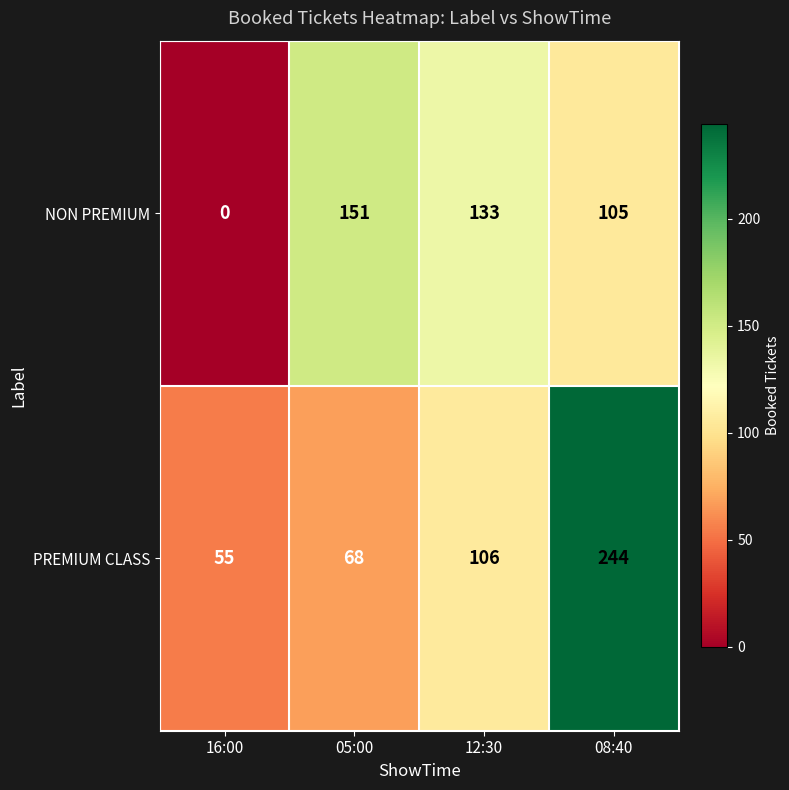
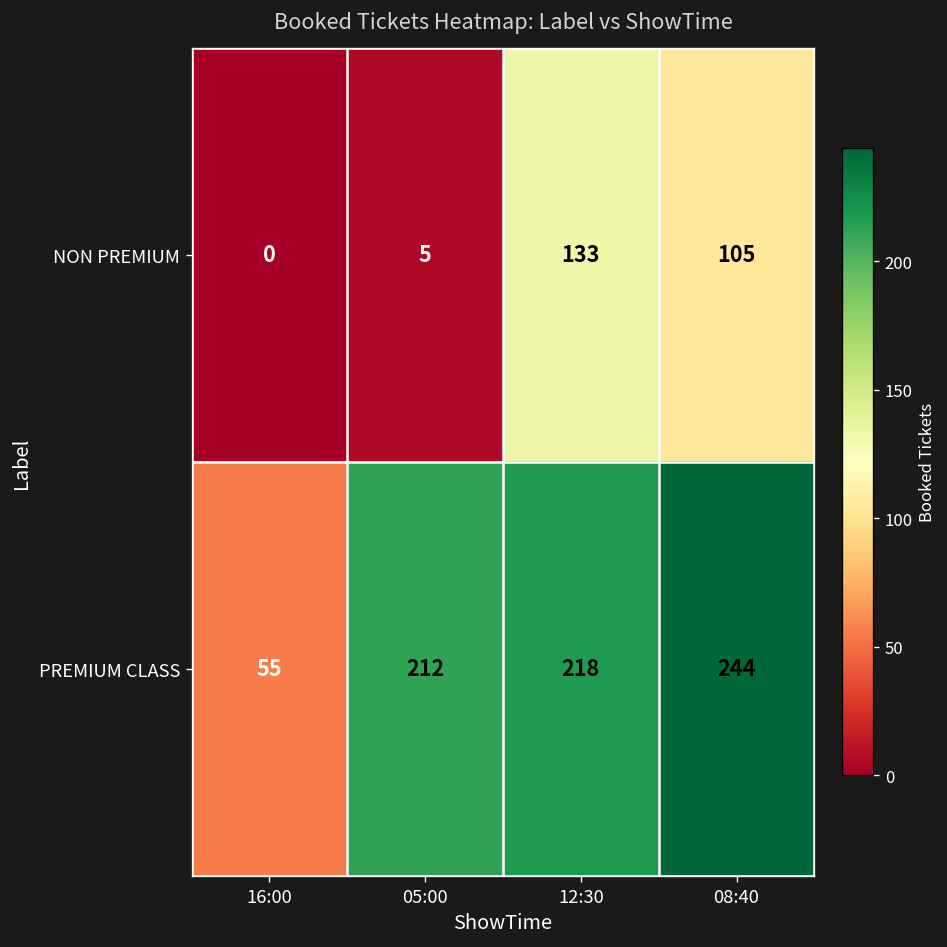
  {
    "NON PREMIUM": {
      "16:00": 0,
-     "05:00": 151,
+     "05:00": 5,
      "12:30": 133,
      "08:40": 105
    },
    "PREMIUM CLASS": {
      "16:00": 55,
-     "05:00": 68,
-     "12:30": 106,
+     "05:00": 212,
+     "12:30": 218,
      "08:40": 244
    }
  }
